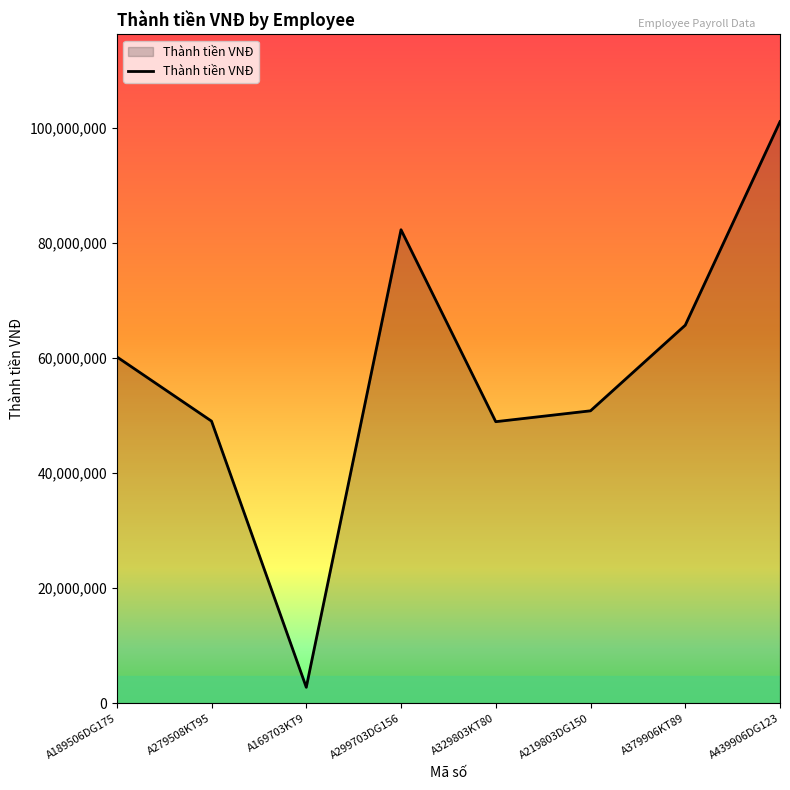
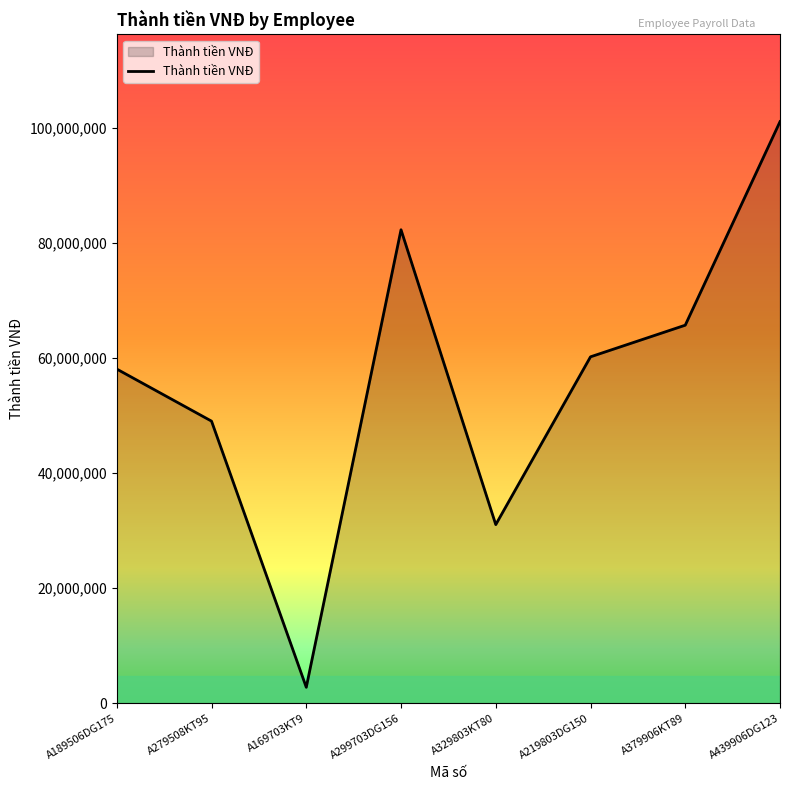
  {
-   "A189506DG175": "60,000,000",
+   "A189506DG175": "58,000,000",
    "A279508KT95": "49,000,000",
    "A299703DG156": "82,000,000",
-   "A329803KT80": "49,000,000",
-   "A219803DG150": "51,000,000",
+   "A329803KT80": "31,000,000",
+   "A219803DG150": "60,000,000",
    "A379906KT89": "66,000,000",
    "A439906DG123": "101,000,000"
  }
